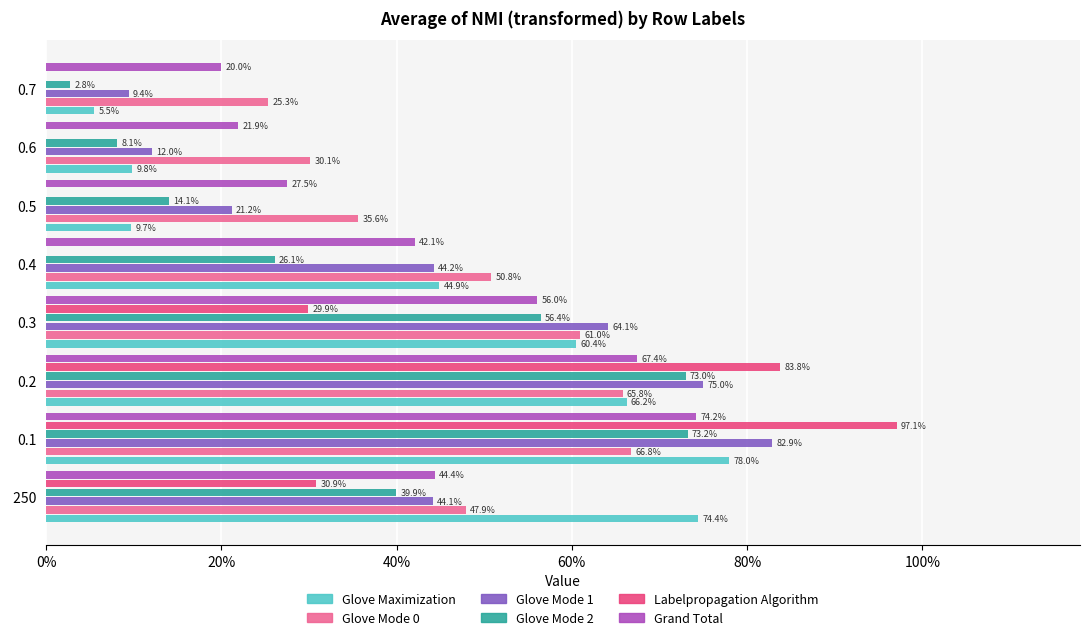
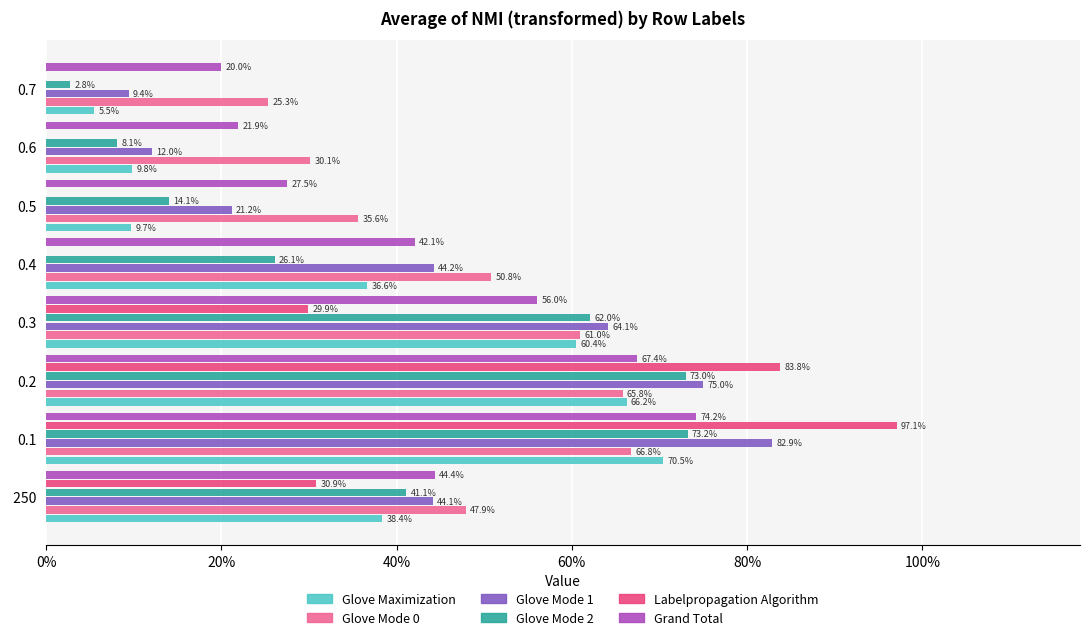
  {
    "Glove Maximization": {
      "0.7": "5.5%",
      "0.6": "9.8%",
      "0.5": "9.7%",
-     "0.4": "44.9%",
+     "0.4": "36.6%",
      "0.3": "60.4%",
      "0.2": "66.2%",
-     "0.1": "78.0%",
-     "250": "74.4%"
+     "0.1": "70.5%",
+     "250": "38.4%"
    },
    "Glove Mode 2": {
      "0.7": "2.8%",
      "0.6": "8.1%",
      "0.5": "14.1%",
      "0.4": "26.1%",
-     "0.3": "56.4%",
+     "0.3": "62.0%",
      "0.2": "73.0%",
      "0.1": "73.2%",
-     "250": "39.9%"
+     "250": "41.1%"
    }
  }
